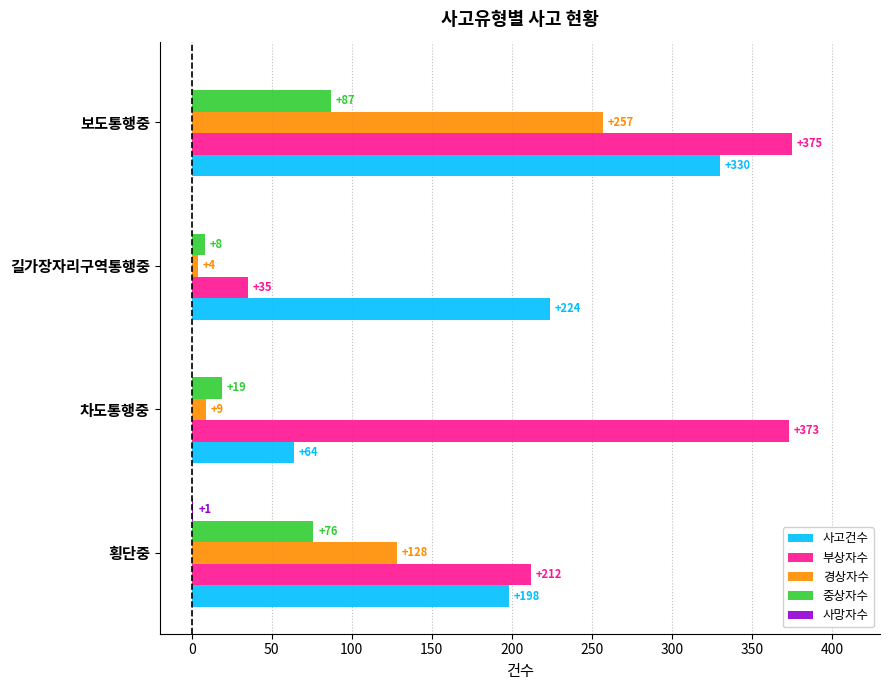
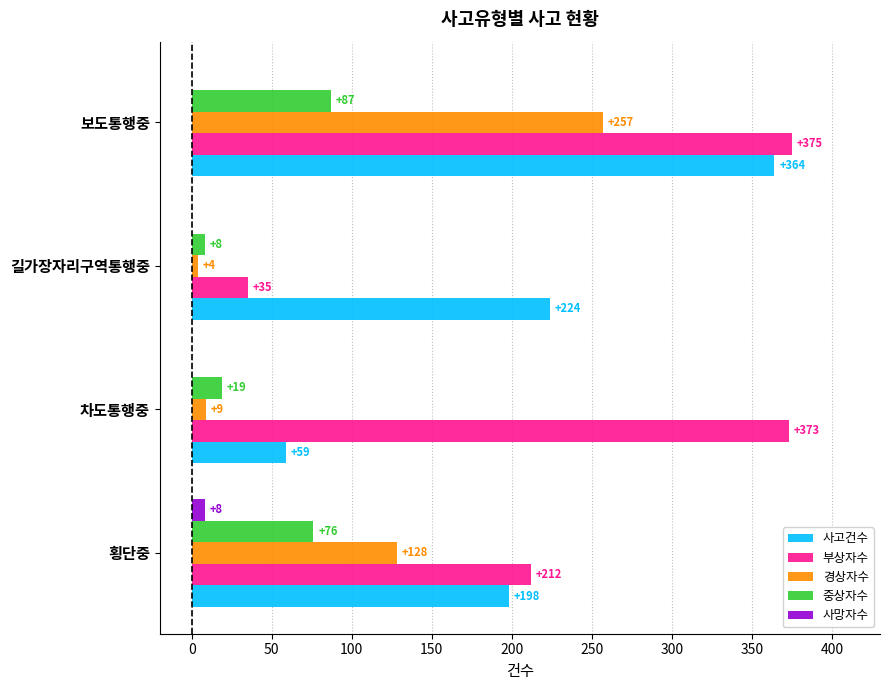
  {
    "사고건수": {
-     "보도통행중": "+330",
+     "보도통행중": "+364",
      "길가장자리구역통행중": "+224",
-     "차도통행중": "+64",
+     "차도통행중": "+59",
      "횡단중": "+198"
    },
    "부상자수": {
      "보도통행중": "+375",
      "길가장자리구역통행중": "+35",
      "차도통행중": "+373",
      "횡단중": "+212"
    },
    "경상자수": {
      "보도통행중": "+257",
      "길가장자리구역통행중": "+4",
      "차도통행중": "+9",
      "횡단중": "+128"
    },
    "중상자수": {
      "보도통행중": "+87",
      "길가장자리구역통행중": "+8",
      "차도통행중": "+19",
      "횡단중": "+76"
    },
    "사망자수": {
-     "횡단중": "+1"
+     "횡단중": "+8"
    }
  }
